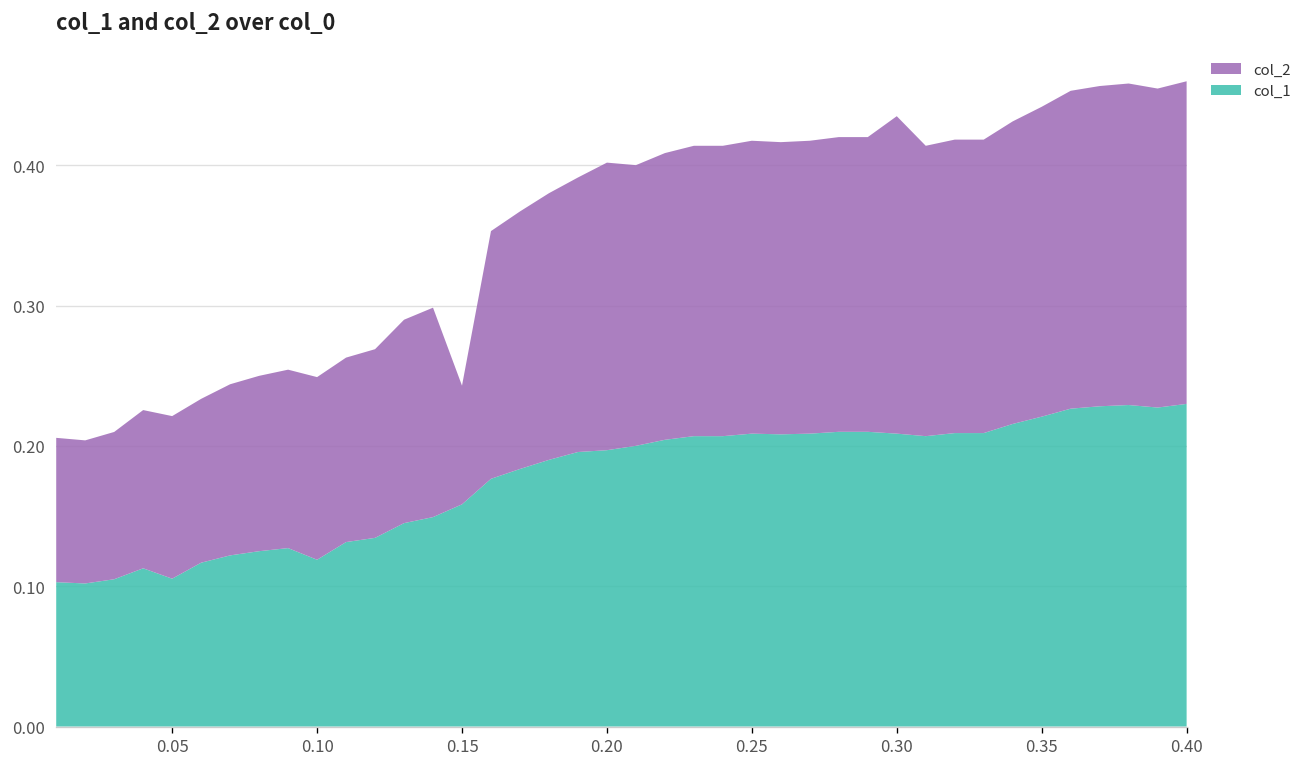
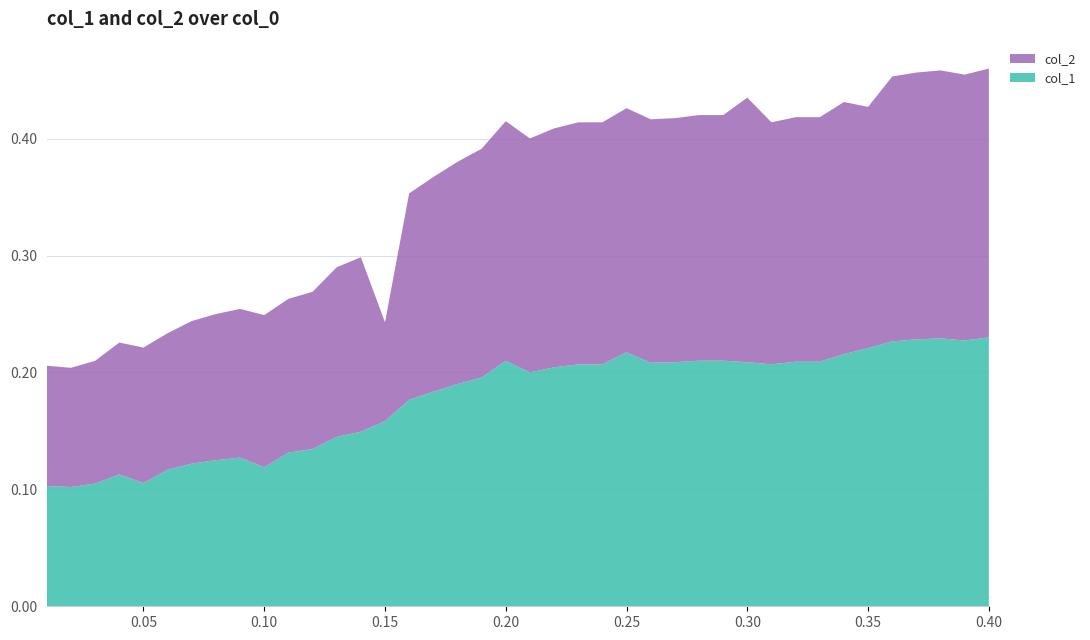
  {
    "col_1": {
      "0.05": 0.105,
      "0.10": 0.119,
      "0.15": 0.158,
-     "0.20": 0.197,
-     "0.25": 0.209,
+     "0.20": 0.210,
+     "0.25": 0.217,
      "0.30": 0.209,
      "0.35": 0.221,
      "0.40": 0.230
    },
    "col_2": {
      "0.05": 0.116,
      "0.10": 0.130,
      "0.15": 0.085,
      "0.20": 0.205,
      "0.25": 0.209,
      "0.30": 0.226,
-     "0.35": 0.221,
+     "0.35": 0.206,
      "0.40": 0.230
    }
  }
